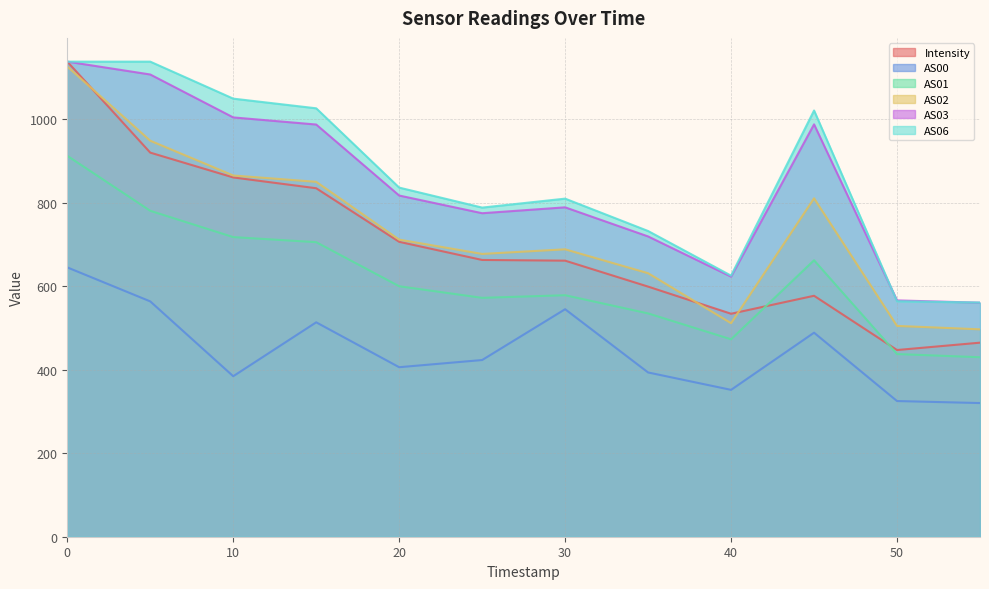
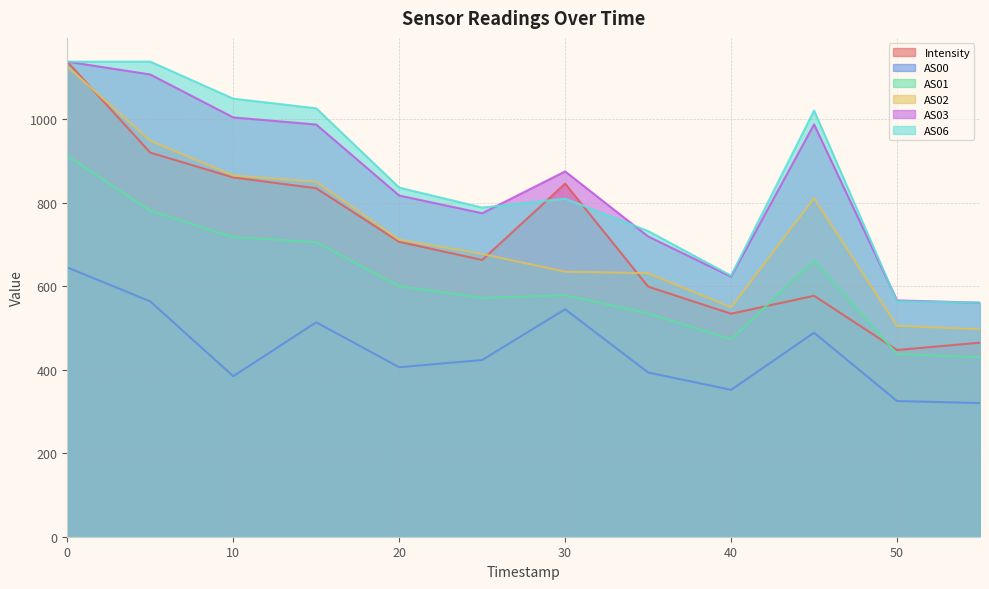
  {
    "Intensity": {
-     "30": 660,
+     "30": 850,
      "40": 530,
      "50": 450
    },
    "AS00": {
      "0": 650,
      "10": 380,
      "20": 410,
      "30": 550,
      "40": 350,
      "50": 330
    },
    "AS02": {
      "0": 1130,
-     "30": 690,
-     "40": 510,
+     "30": 640,
+     "40": 550,
      "50": 510
    },
    "AS03": {
      "10": 1000,
      "20": 820,
-     "30": 790
+     "30": 880
    }
  }
